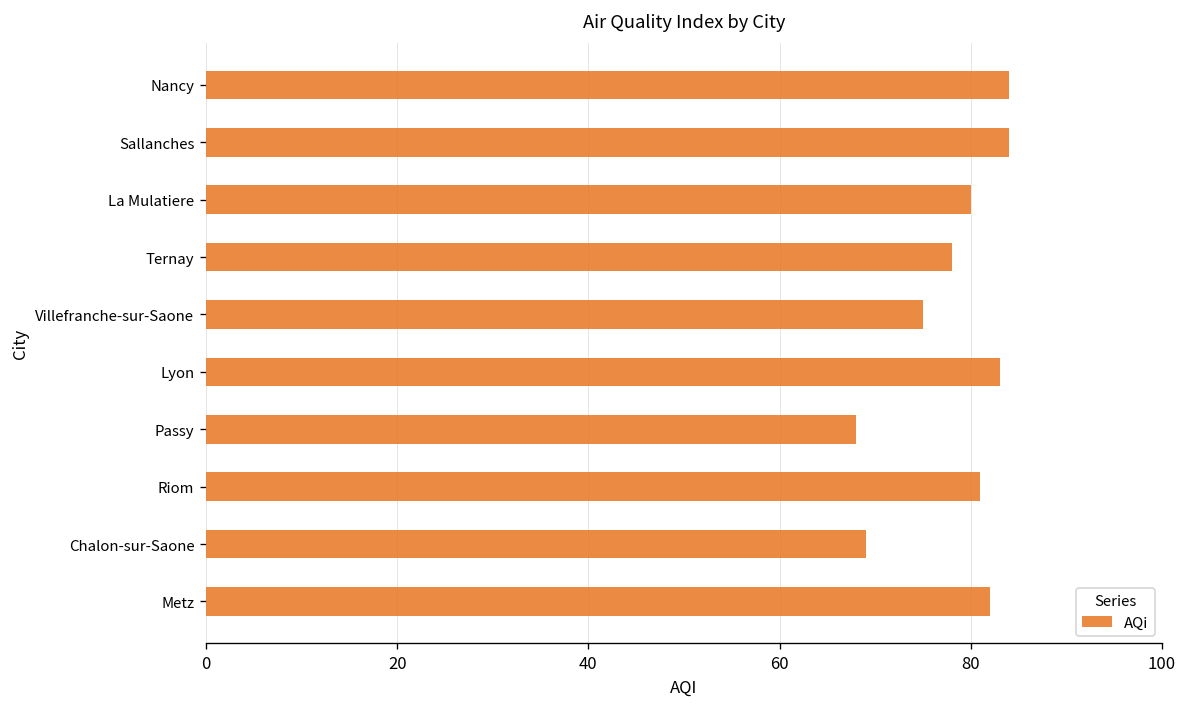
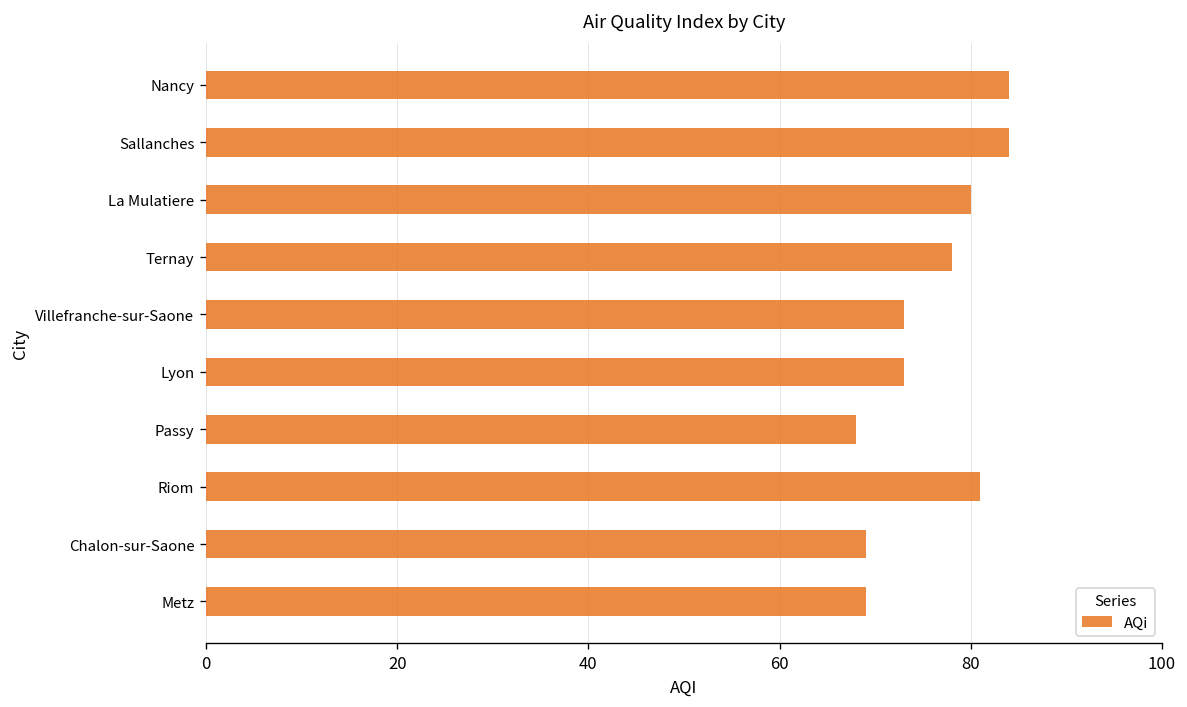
  {
    "Nancy": 84,
    "Sallanches": 84,
    "La Mulatiere": 80,
    "Ternay": 78,
-   "Villefranche-sur-Saone": 75,
-   "Lyon": 83,
+   "Villefranche-sur-Saone": 73,
+   "Lyon": 73,
    "Passy": 68,
    "Riom": 81,
    "Chalon-sur-Saone": 69,
-   "Metz": 82
+   "Metz": 69
  }
